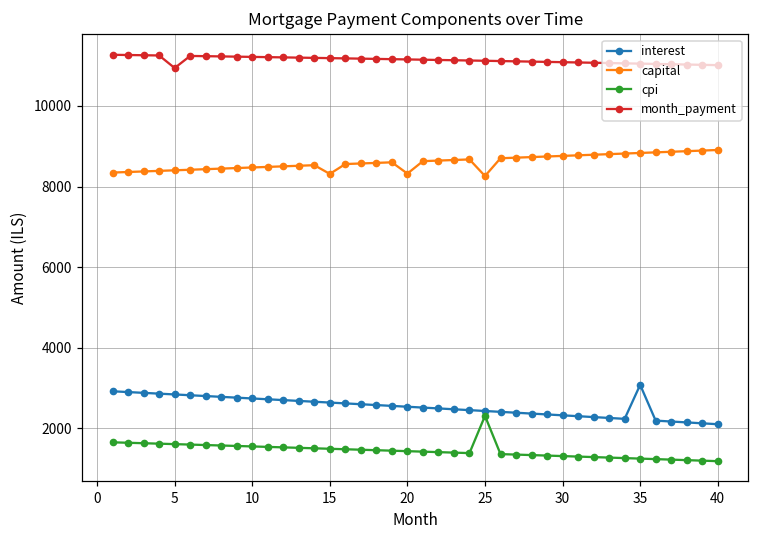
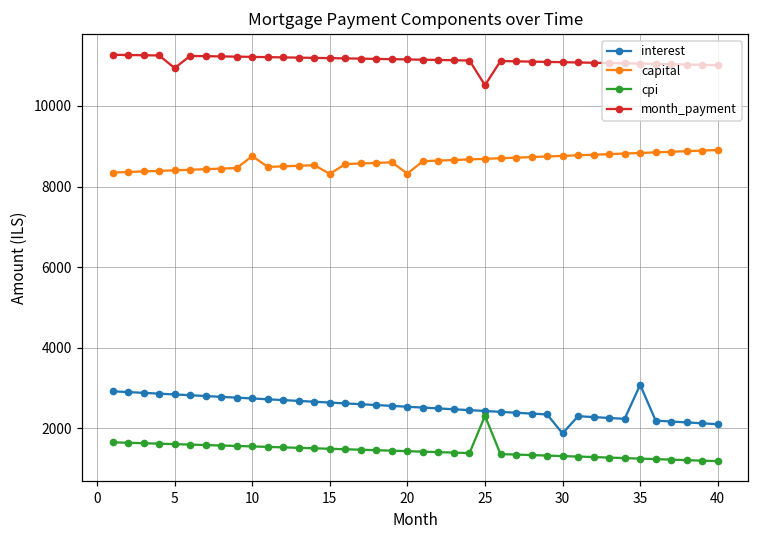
  {
    "interest": {
      "5": 2800,
      "10": 2700,
      "15": 2600,
      "20": 2500,
      "25": 2400,
-     "30": 2300,
+     "30": 1900,
      "35": 3100,
      "40": 2100
    },
    "capital": {
      "5": 8400,
-     "10": 8500,
+     "10": 8800,
      "15": 8300,
      "20": 8300,
-     "25": 8300,
+     "25": 8700,
      "30": 8800,
      "35": 8800,
      "40": 8900
    },
    "cpi": {
      "5": 1600,
      "10": 1600,
      "15": 1500,
      "20": 1400,
      "25": 2300,
      "30": 1300,
      "35": 1300,
      "40": 1200
    },
    "month_payment": {
      "5": 10900,
      "10": 11200,
      "15": 11200,
      "20": 11200,
-     "25": 11100,
+     "25": 10500,
      "30": 11100
    }
  }
